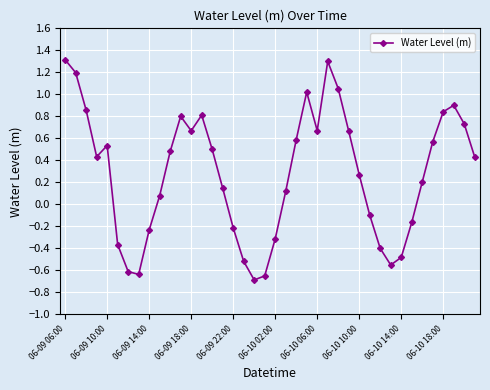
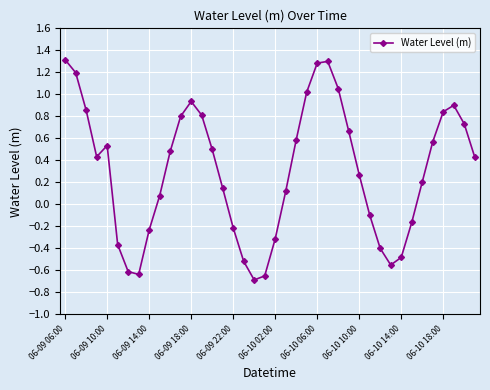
  {
    "06-09 06:00": 1.31,
    "06-09 10:00": 0.53,
    "06-09 14:00": -0.23,
-   "06-09 18:00": 0.67,
+   "06-09 18:00": 0.94,
    "06-09 22:00": -0.21,
    "06-10 02:00": -0.31,
-   "06-10 06:00": 0.67,
+   "06-10 06:00": 1.28,
    "06-10 10:00": 0.27,
    "06-10 14:00": -0.48,
    "06-10 18:00": 0.84
  }
